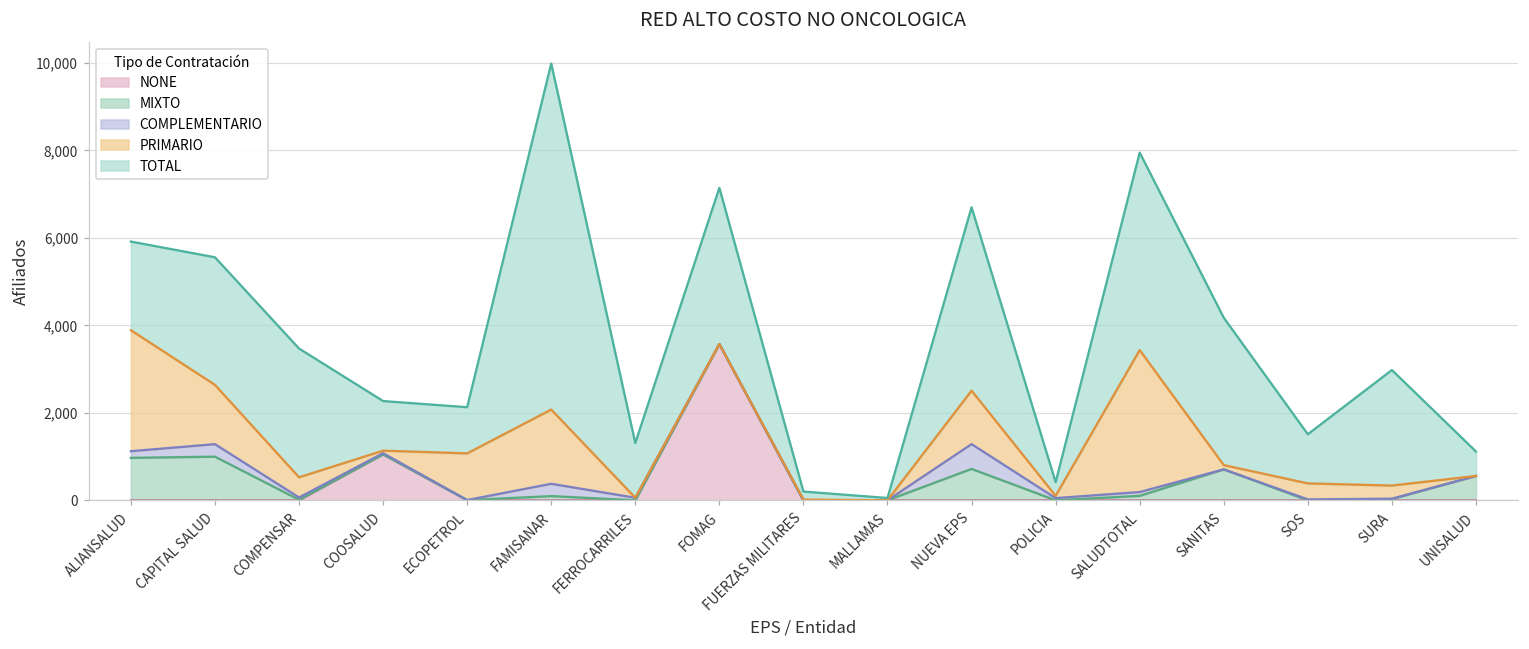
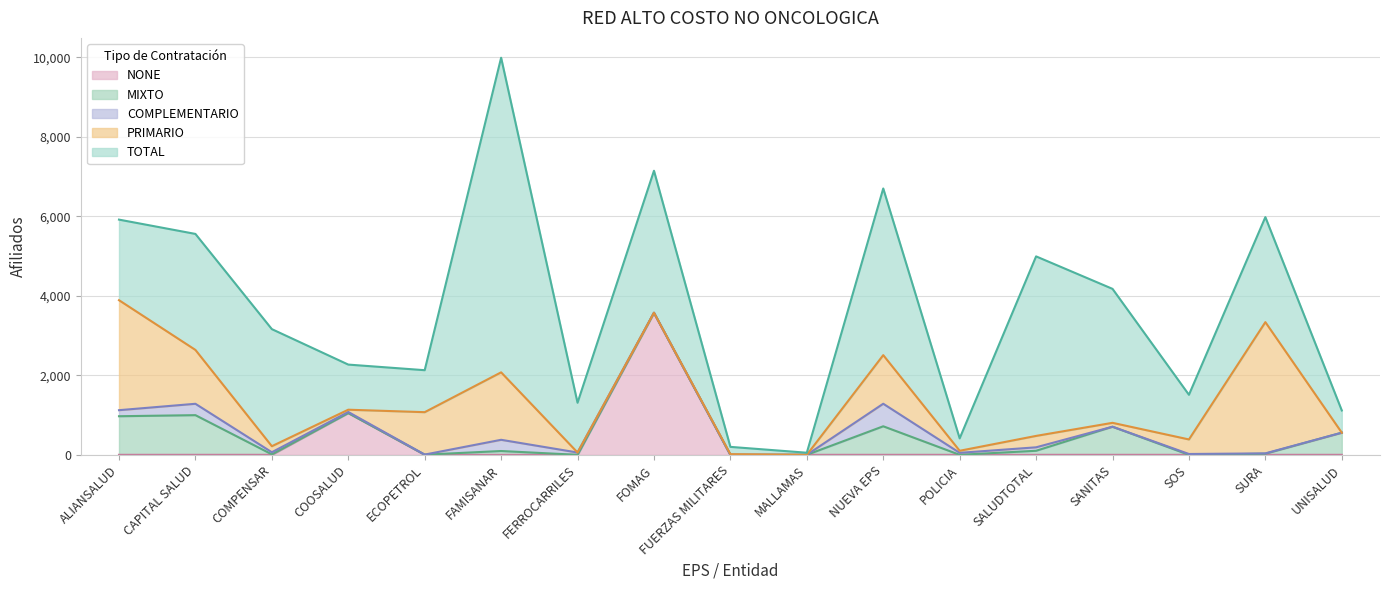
  {
    "PRIMARIO": {
      "ALIANSALUD": "2,800",
      "CAPITAL SALUD": "1,400",
-     "COMPENSAR": "500",
+     "COMPENSAR": "200",
      "ECOPETROL": "1,100",
      "FAMISANAR": "1,700",
      "NUEVA EPS": "1,200",
-     "SALUDTOTAL": "3,200",
+     "SALUDTOTAL": "300",
      "SANITAS": "100",
      "SOS": "400",
-     "SURA": "300"
+     "SURA": "3,300"
    }
  }
